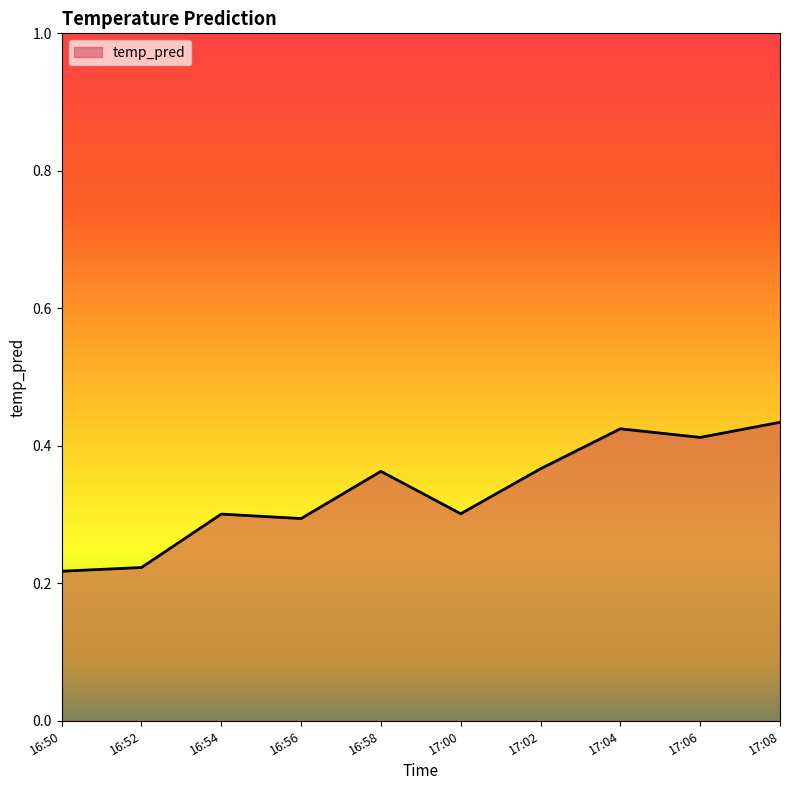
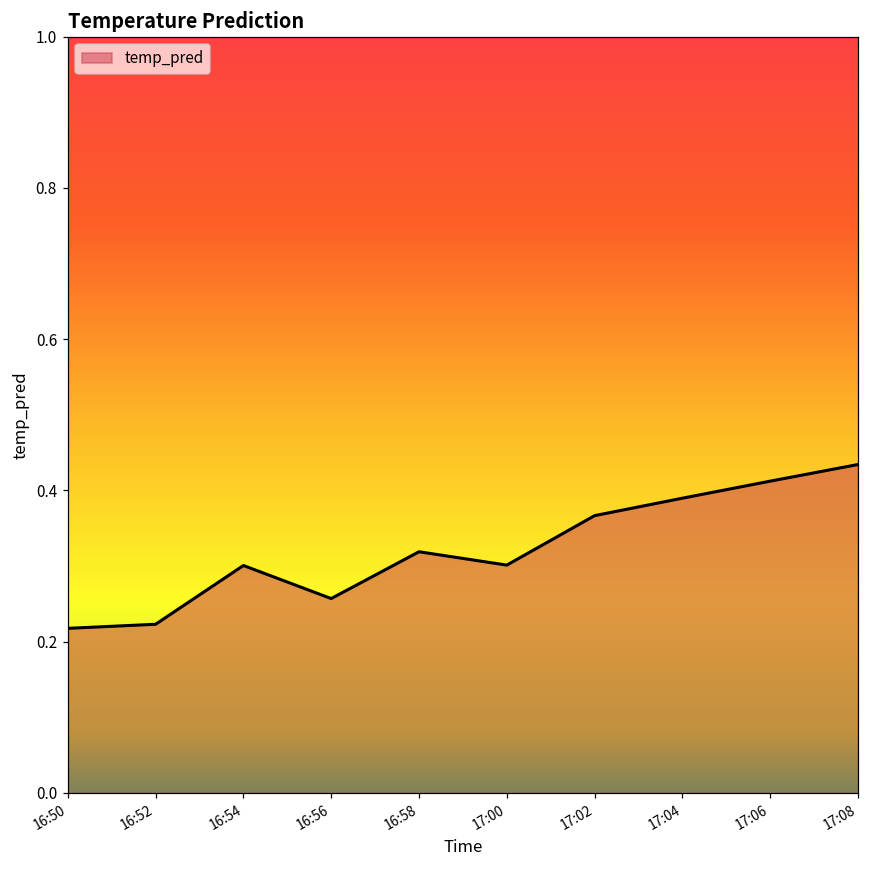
  {
    "16:50": 0.22,
    "16:52": 0.22,
    "16:54": 0.30,
-   "16:56": 0.29,
-   "16:58": 0.36,
+   "16:56": 0.26,
+   "16:58": 0.32,
    "17:00": 0.30,
    "17:02": 0.37,
-   "17:04": 0.42,
+   "17:04": 0.39,
    "17:06": 0.41,
    "17:08": 0.43
  }
